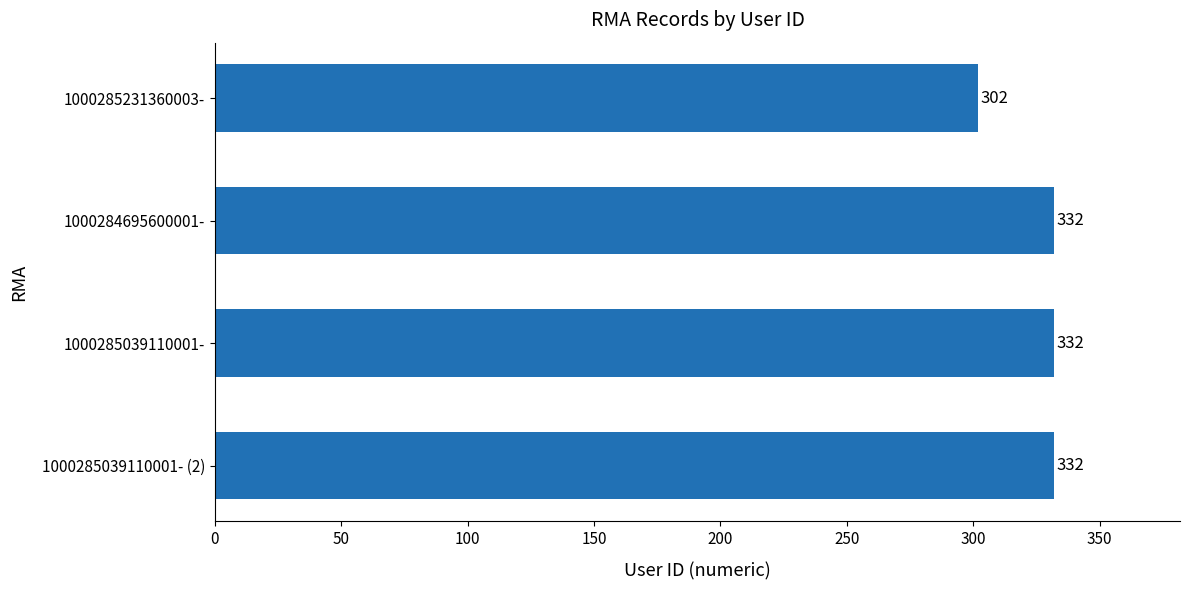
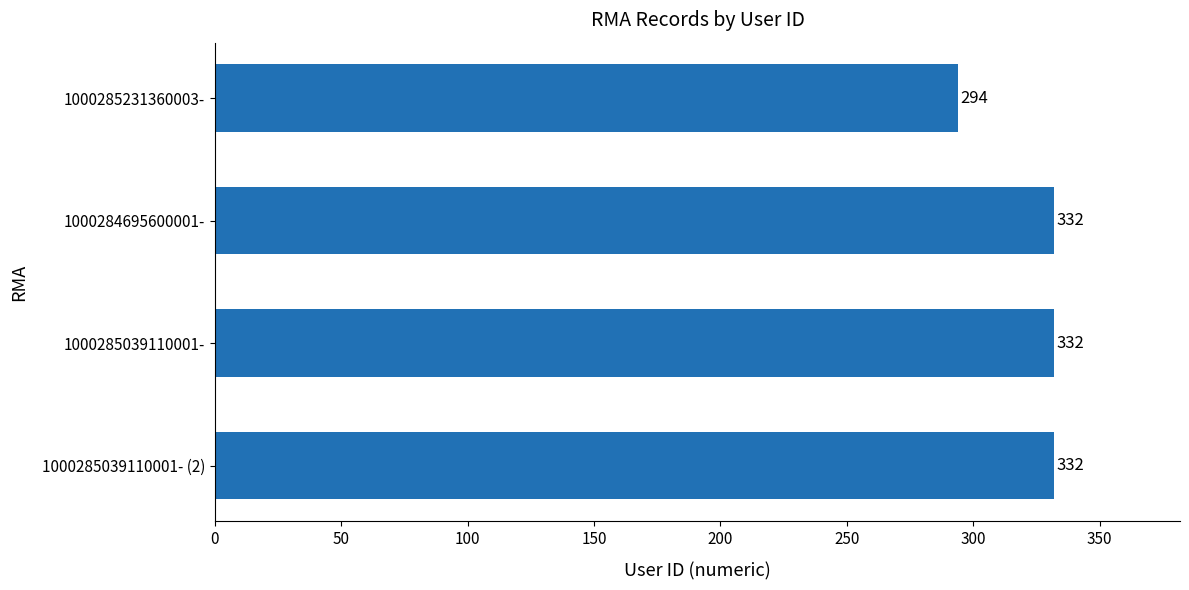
  {
-   "1000285231360003-": 302,
+   "1000285231360003-": 294,
    "1000284695600001-": 332,
    "1000285039110001-": 332,
    "1000285039110001- (2)": 332
  }
